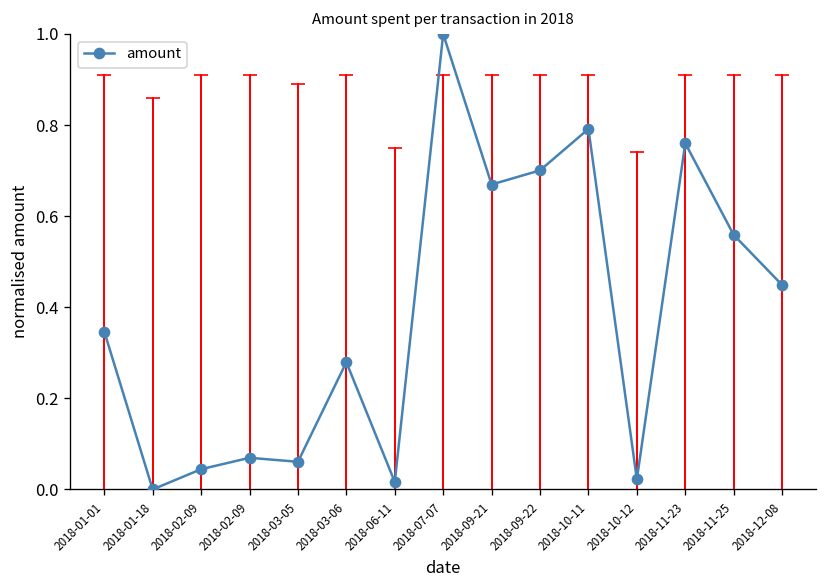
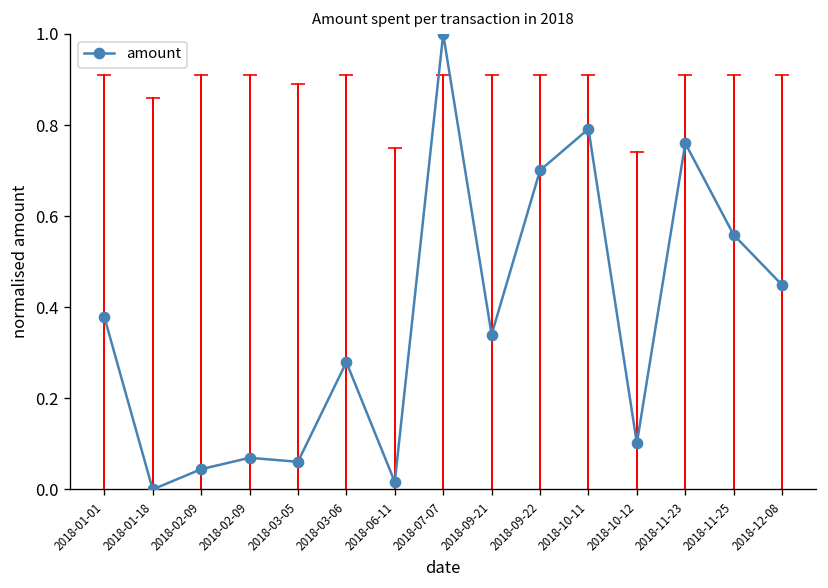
  {
    "amount": {
-     "2018-01-01": 0.35,
+     "2018-01-01": 0.38,
      "2018-03-05": 0.06,
      "2018-03-06": 0.28,
      "2018-06-11": 0.02,
      "2018-07-07": 1.00,
-     "2018-09-21": 0.67,
+     "2018-09-21": 0.34,
      "2018-09-22": 0.70,
      "2018-10-11": 0.79,
-     "2018-10-12": 0.02,
+     "2018-10-12": 0.10,
      "2018-11-23": 0.76,
      "2018-11-25": 0.56,
      "2018-12-08": 0.45
    }
  }
